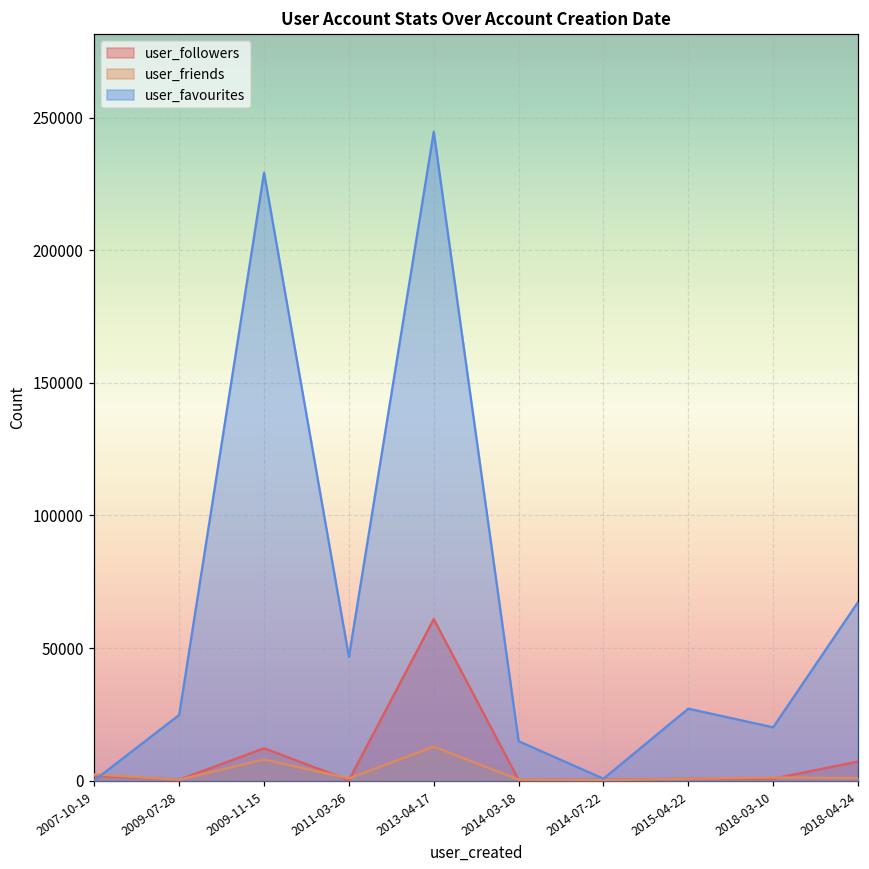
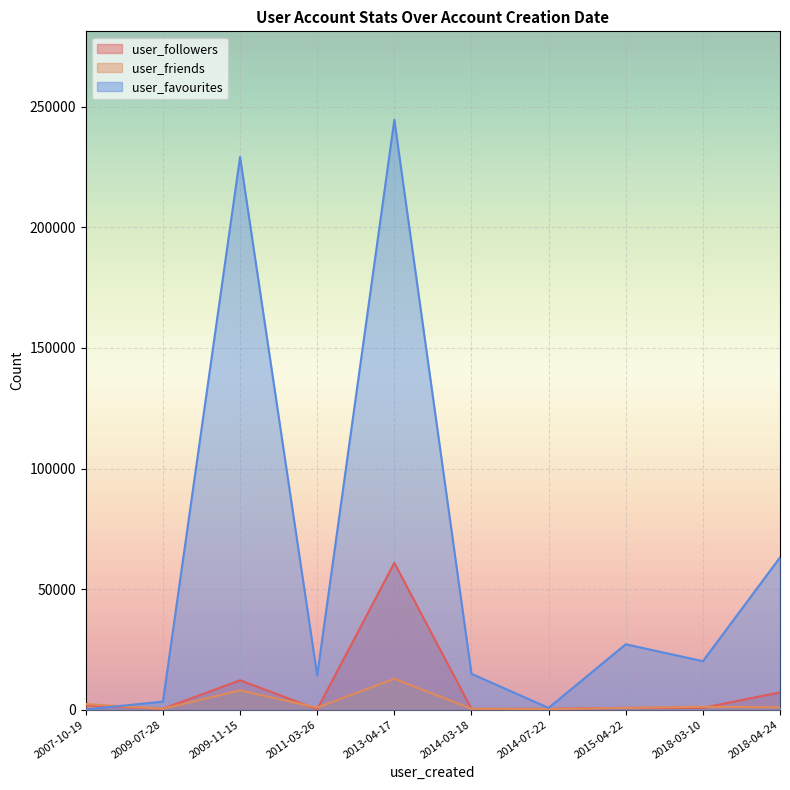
  {
    "user_favourites": {
      "2007-10-19": 0,
-     "2009-07-28": 25000,
+     "2009-07-28": 3000,
      "2009-11-15": 229000,
-     "2011-03-26": 47000,
+     "2011-03-26": 14000,
      "2013-04-17": 245000,
      "2014-03-18": 15000,
      "2015-04-22": 27000,
      "2018-03-10": 20000,
-     "2018-04-24": 67000
+     "2018-04-24": 63000
    }
  }
